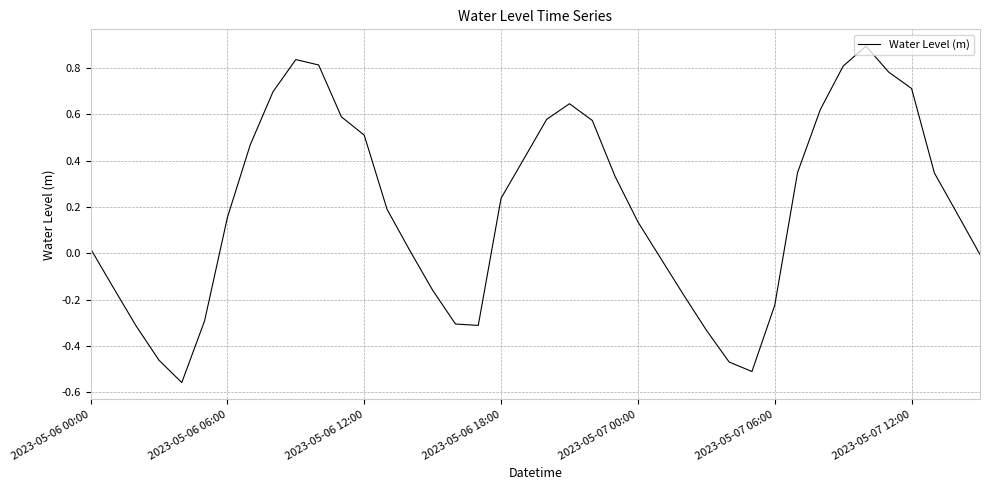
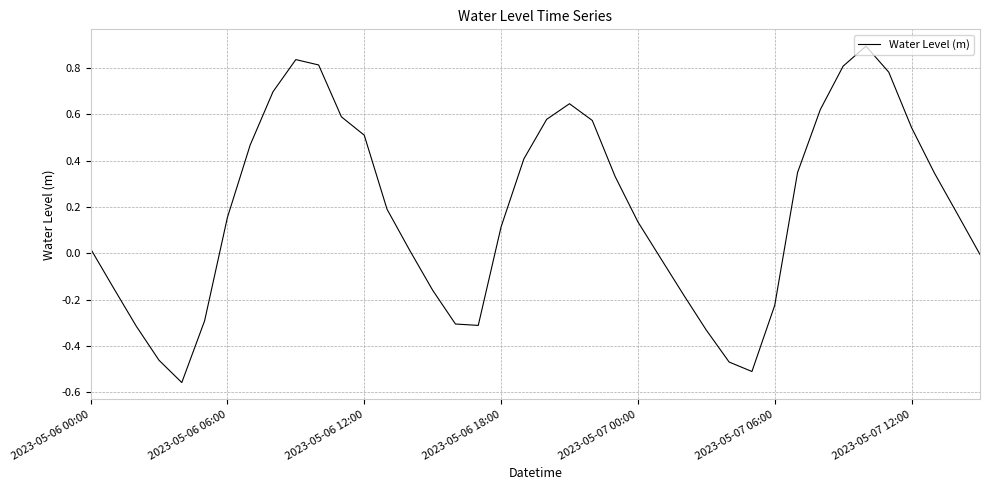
  {
    "2023-05-06 00:00": 0.02,
    "2023-05-06 06:00": 0.15,
    "2023-05-06 12:00": 0.51,
-   "2023-05-06 18:00": 0.24,
+   "2023-05-06 18:00": 0.11,
    "2023-05-07 00:00": 0.14,
    "2023-05-07 06:00": -0.22,
-   "2023-05-07 12:00": 0.71
+   "2023-05-07 12:00": 0.54
  }
